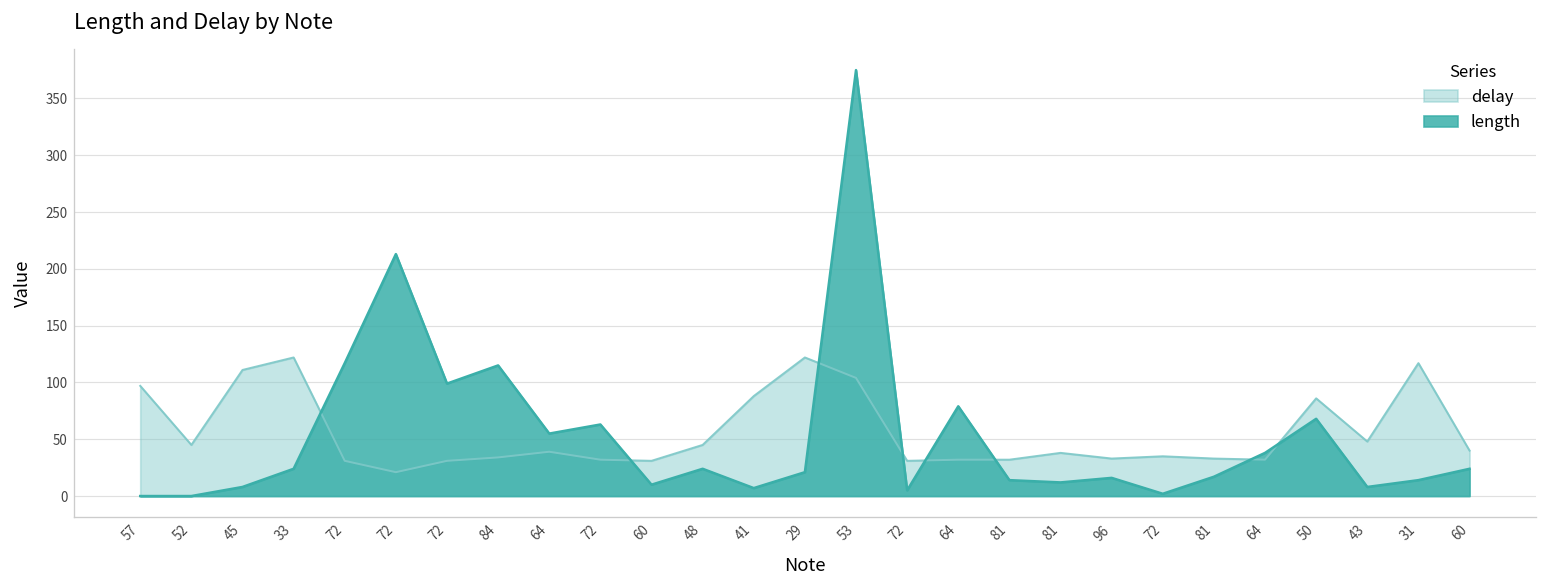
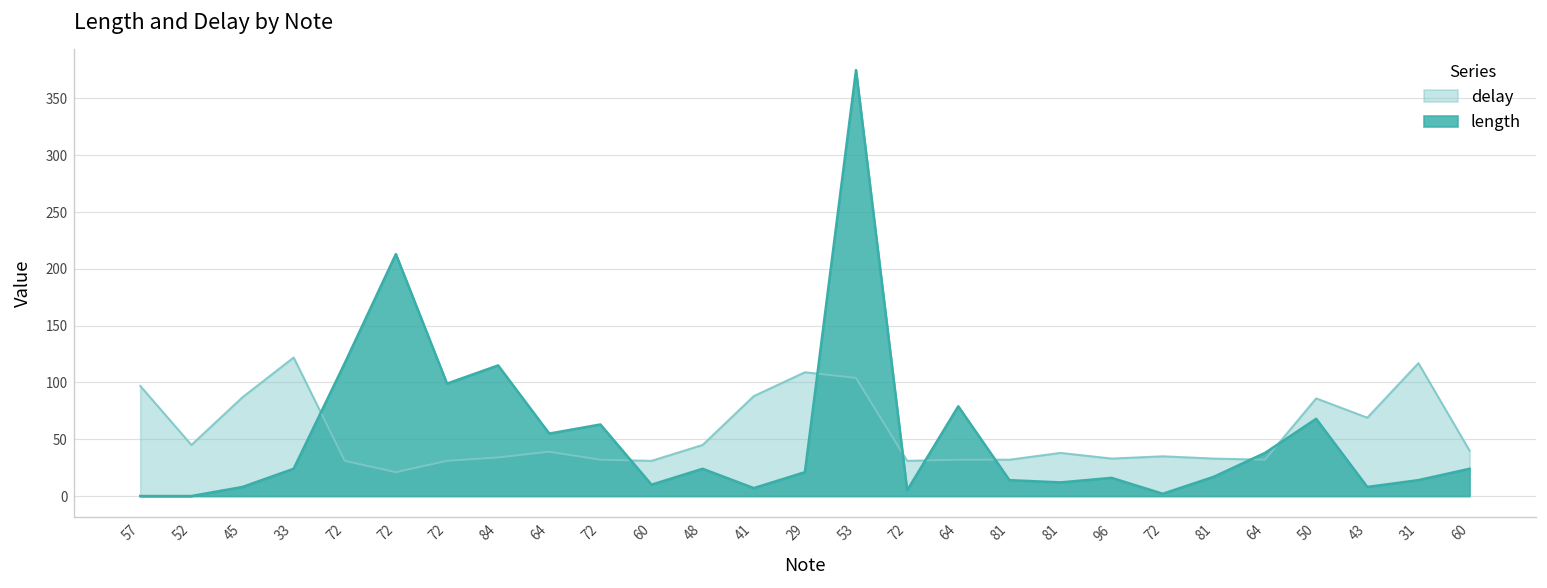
  {
    "delay": {
      "57": 100,
      "52": 50,
-     "45": 110,
+     "45": 90,
      "33": 120,
      "84": 30,
      "48": 50,
      "41": 90,
-     "29": 120,
+     "29": 110,
      "53": 100,
      "96": 30,
      "50": 90,
-     "43": 50,
+     "43": 70,
      "31": 120
    },
    "length": {
      "57": 0,
      "52": 0,
      "45": 10,
      "33": 20,
      "84": 120,
      "48": 20,
      "41": 10,
      "29": 20,
      "53": 380,
      "96": 20,
      "50": 70,
      "43": 10,
      "31": 10
    }
  }
